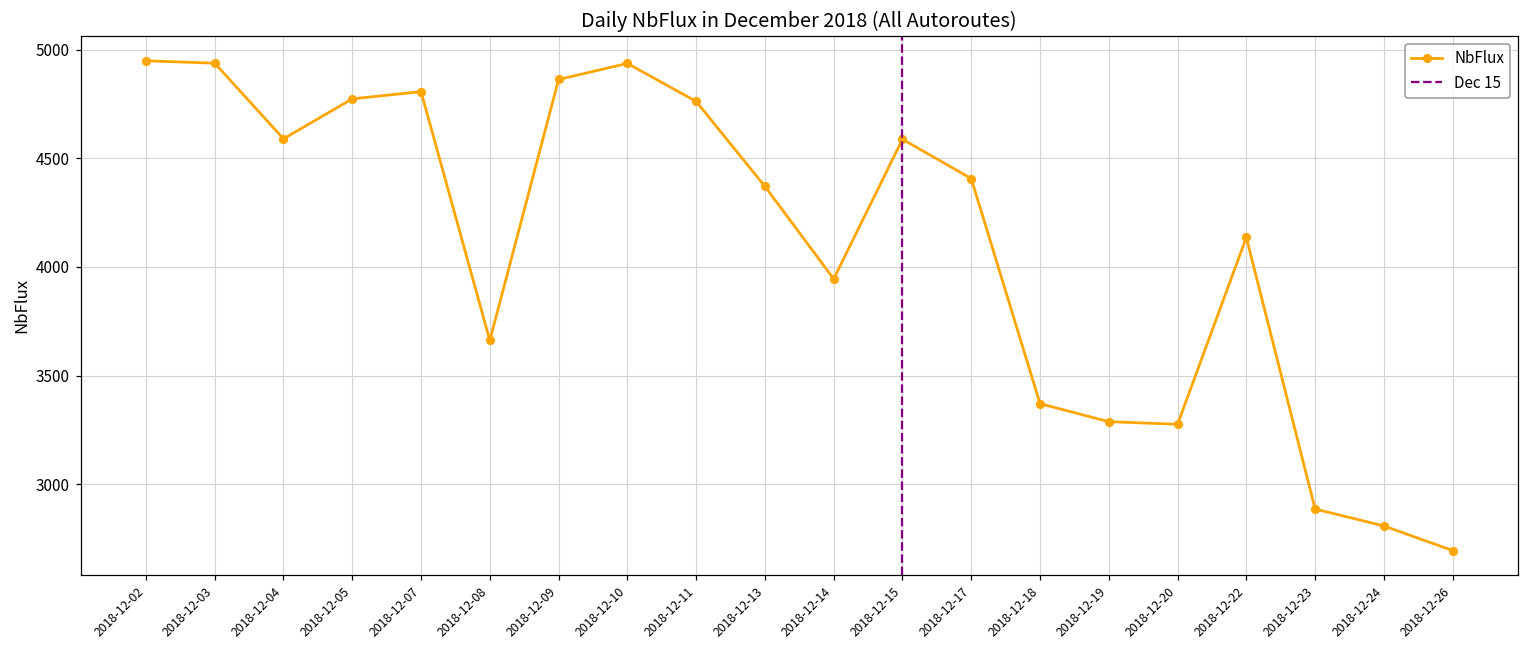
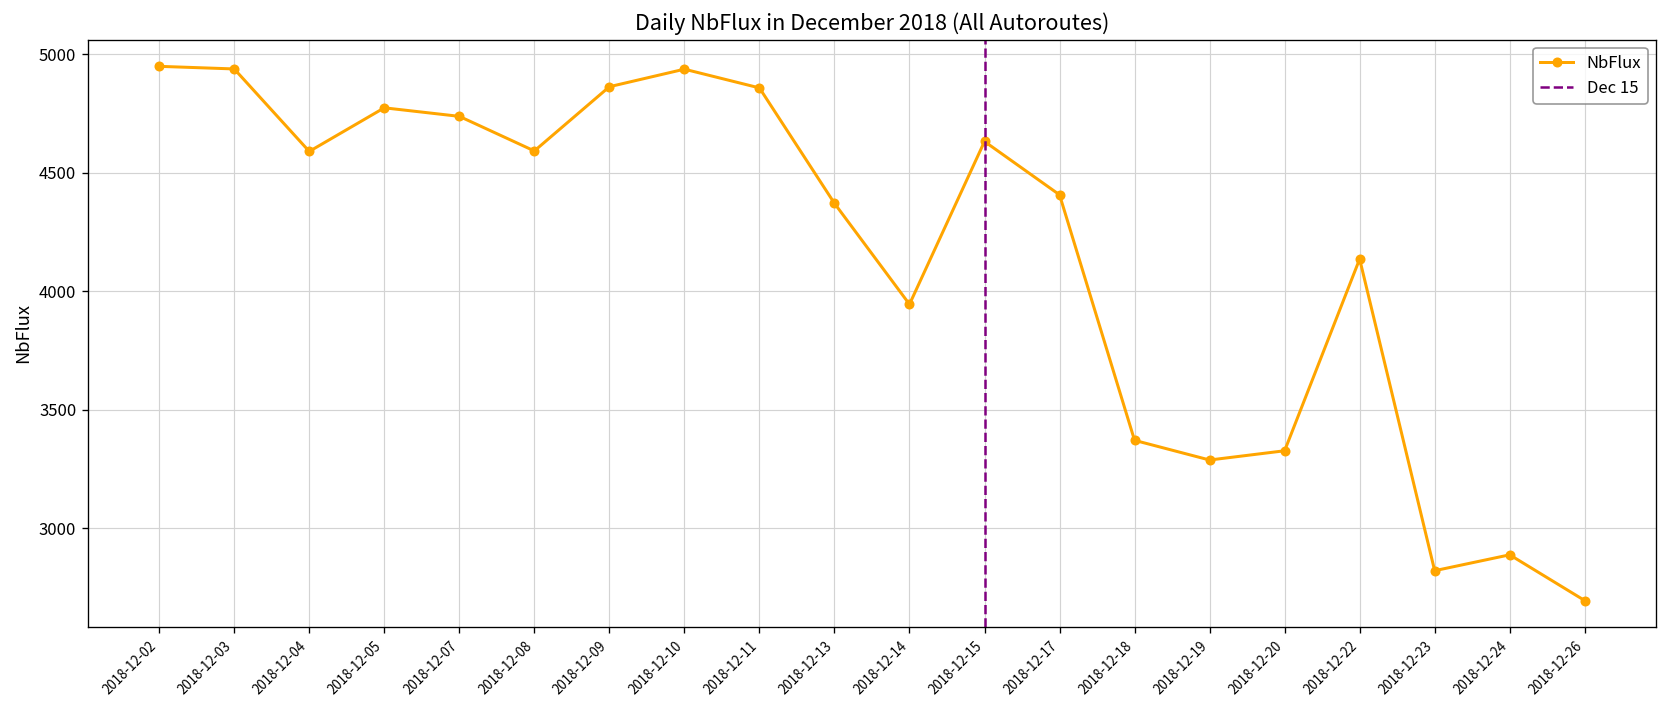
  {
    "2018-12-02": 4950,
    "2018-12-03": 4940,
    "2018-12-04": 4590,
    "2018-12-05": 4770,
-   "2018-12-07": 4810,
-   "2018-12-08": 3660,
+   "2018-12-07": 4740,
+   "2018-12-08": 4590,
    "2018-12-09": 4860,
    "2018-12-10": 4940,
-   "2018-12-11": 4760,
+   "2018-12-11": 4860,
    "2018-12-13": 4370,
    "2018-12-14": 3950,
-   "2018-12-15": 4590,
+   "2018-12-15": 4630,
    "2018-12-17": 4410,
    "2018-12-18": 3370,
    "2018-12-19": 3290,
-   "2018-12-20": 3280,
+   "2018-12-20": 3330,
    "2018-12-22": 4140,
-   "2018-12-23": 2890,
-   "2018-12-24": 2810,
+   "2018-12-23": 2820,
+   "2018-12-24": 2890,
    "2018-12-26": 2700
  }
